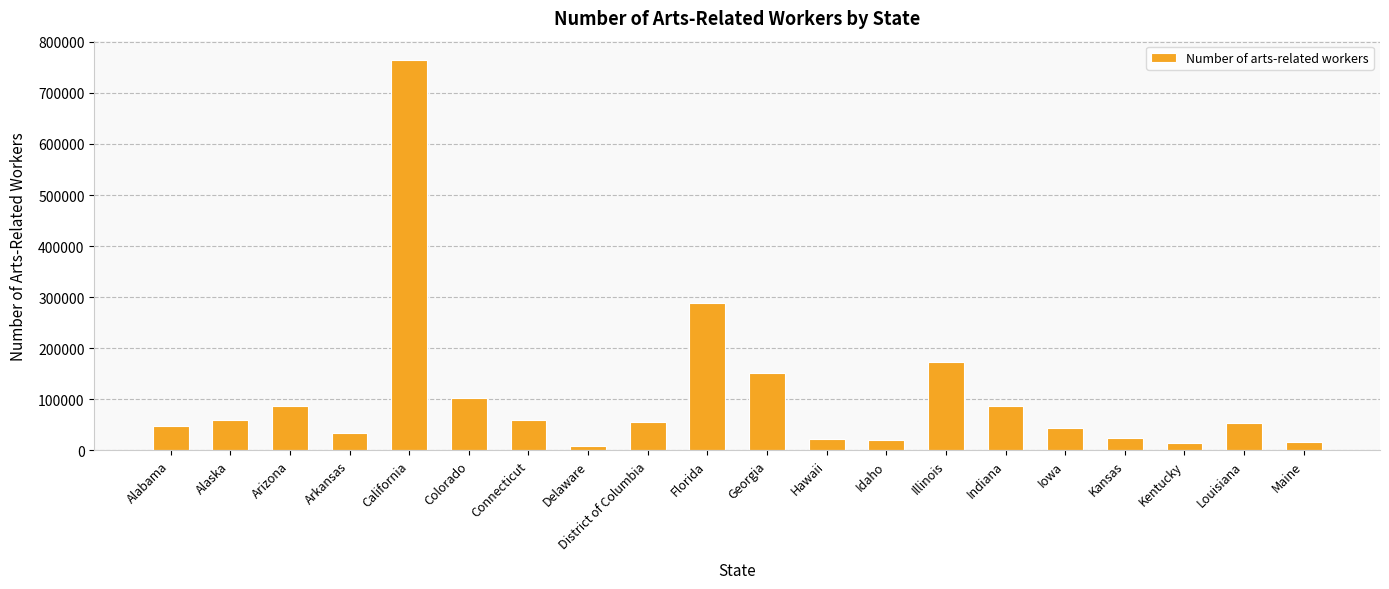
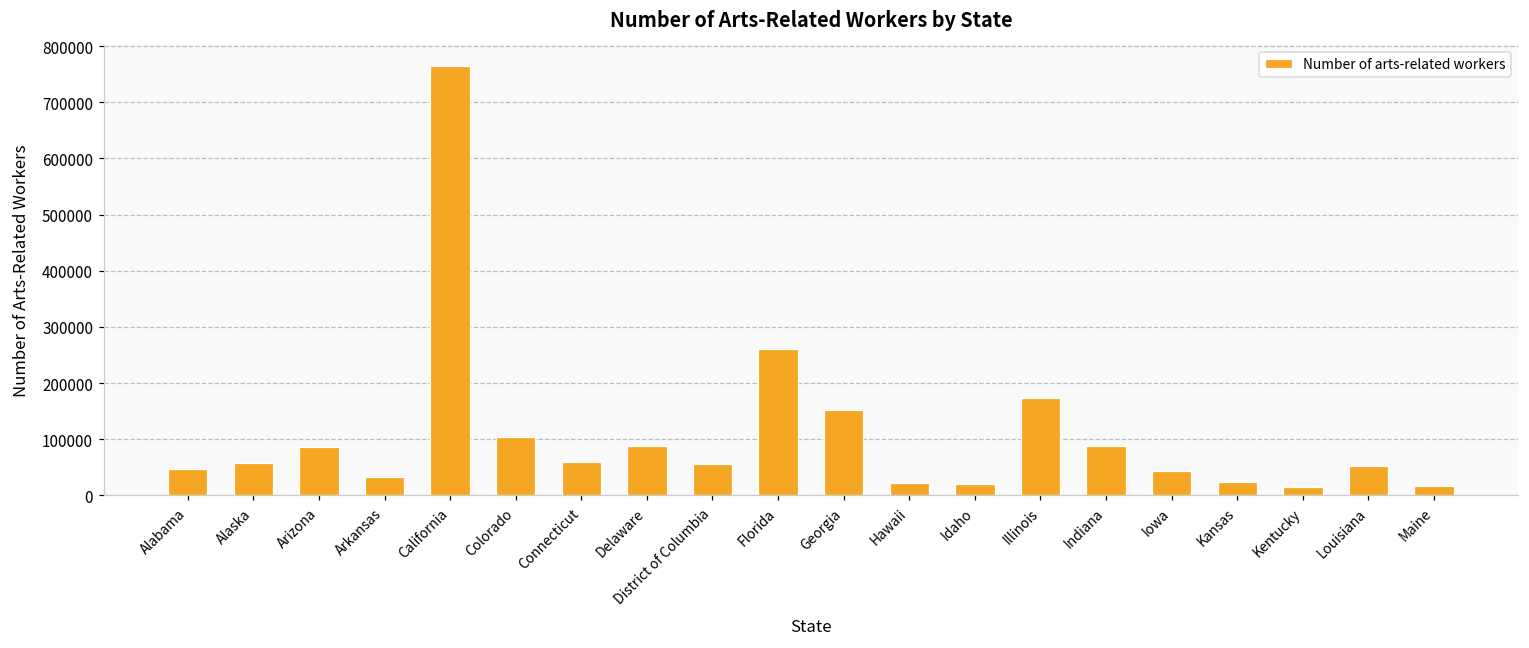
  {
    "Alabama": 50000,
    "Alaska": 60000,
    "Arizona": 90000,
    "Arkansas": 30000,
    "California": 760000,
    "Colorado": 100000,
    "Connecticut": 60000,
-   "Delaware": 10000,
+   "Delaware": 90000,
    "District of Columbia": 60000,
-   "Florida": 290000,
+   "Florida": 260000,
    "Georgia": 150000,
    "Hawaii": 20000,
    "Idaho": 20000,
    "Illinois": 170000,
    "Indiana": 90000,
    "Iowa": 40000,
    "Kansas": 20000,
    "Kentucky": 20000,
    "Louisiana": 50000,
    "Maine": 20000
  }
